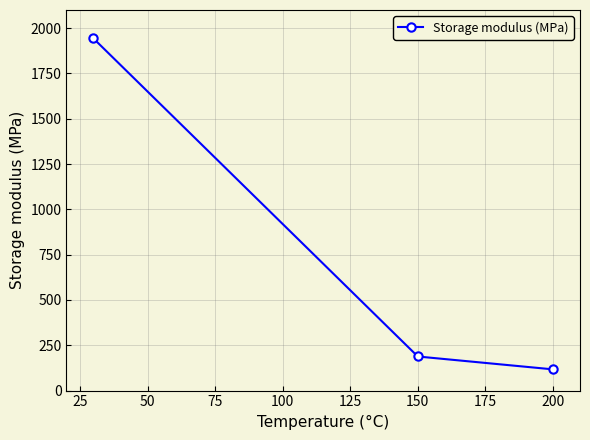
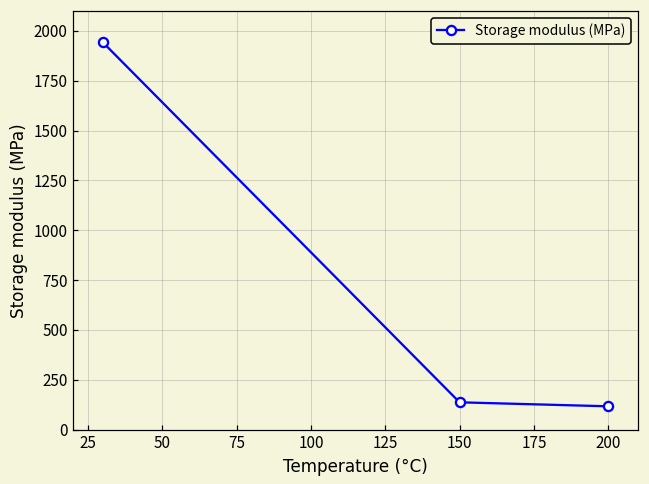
  {
-   "150": 190,
+   "150": 140,
    "200": 120
  }
